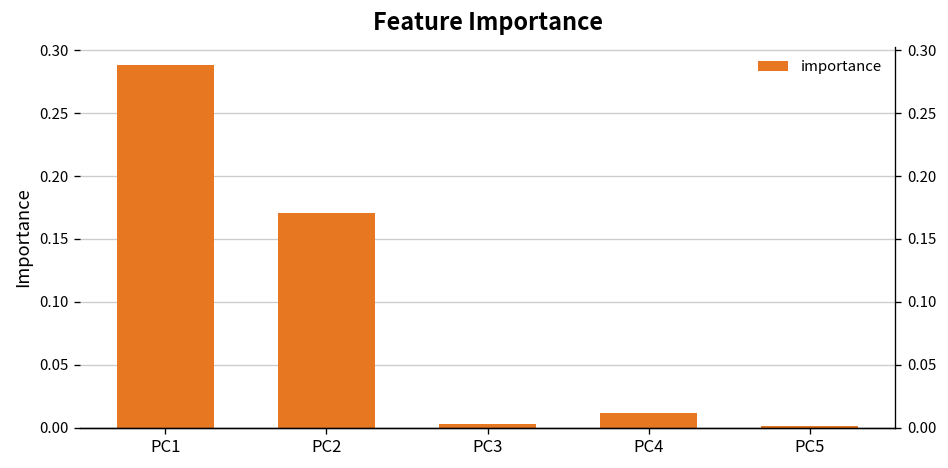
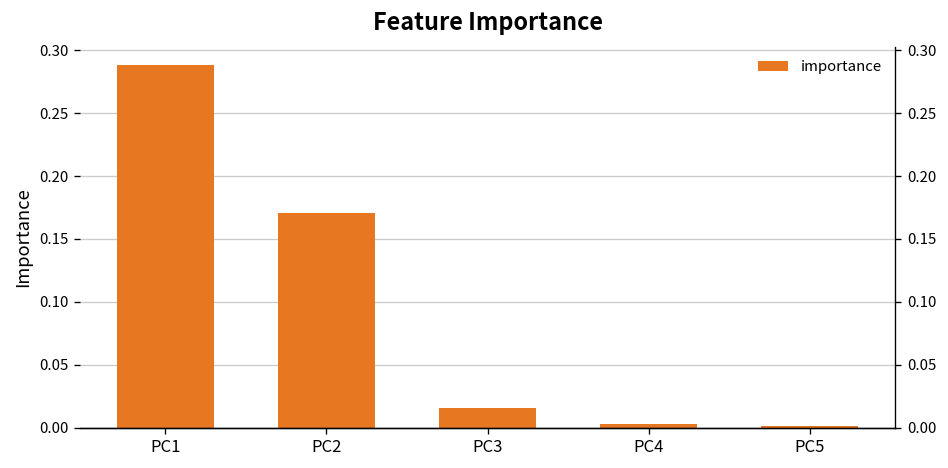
  {
    "PC1": 0.288,
    "PC2": 0.171,
-   "PC3": 0.003,
-   "PC4": 0.011
+   "PC3": 0.016,
+   "PC4": 0.003
  }
